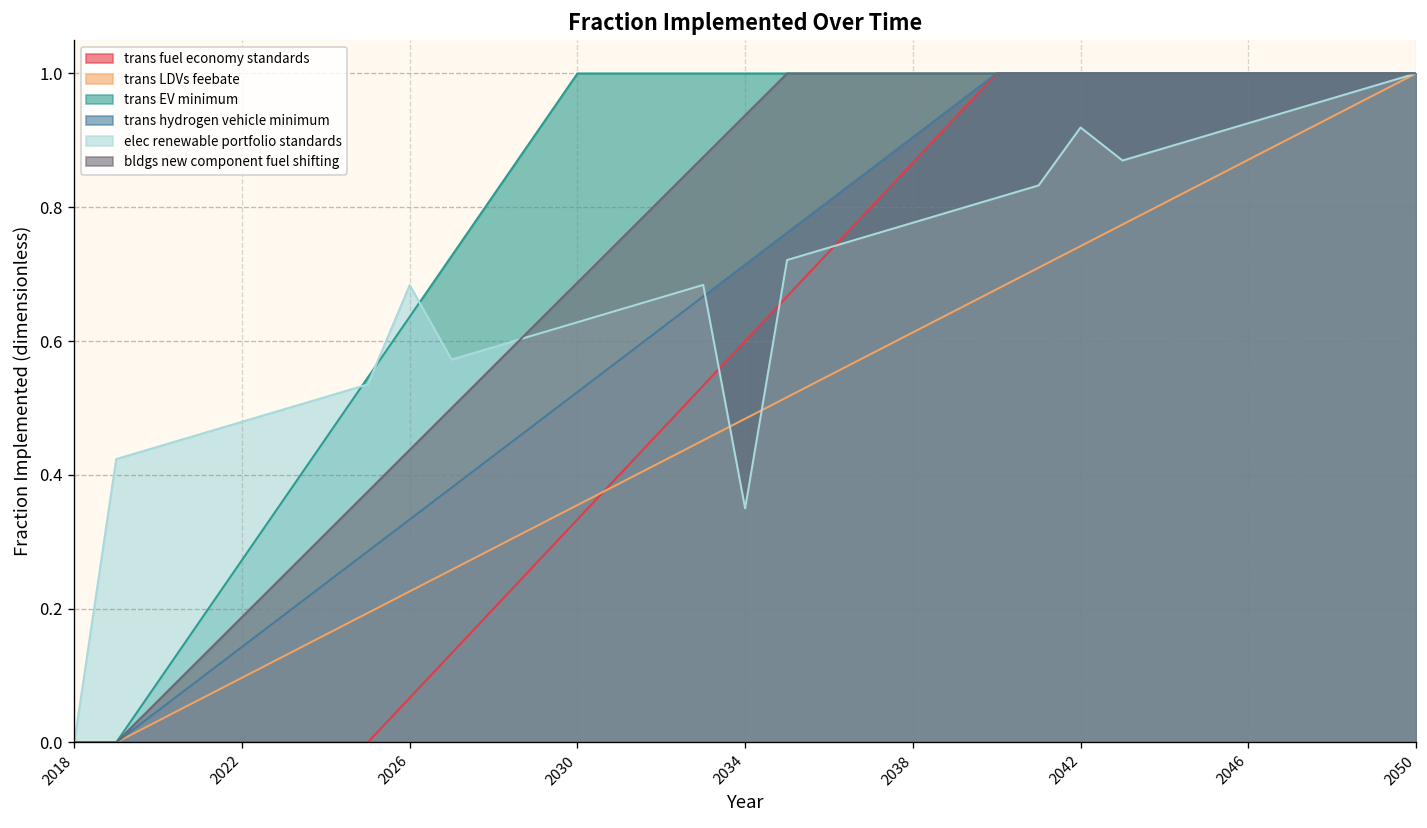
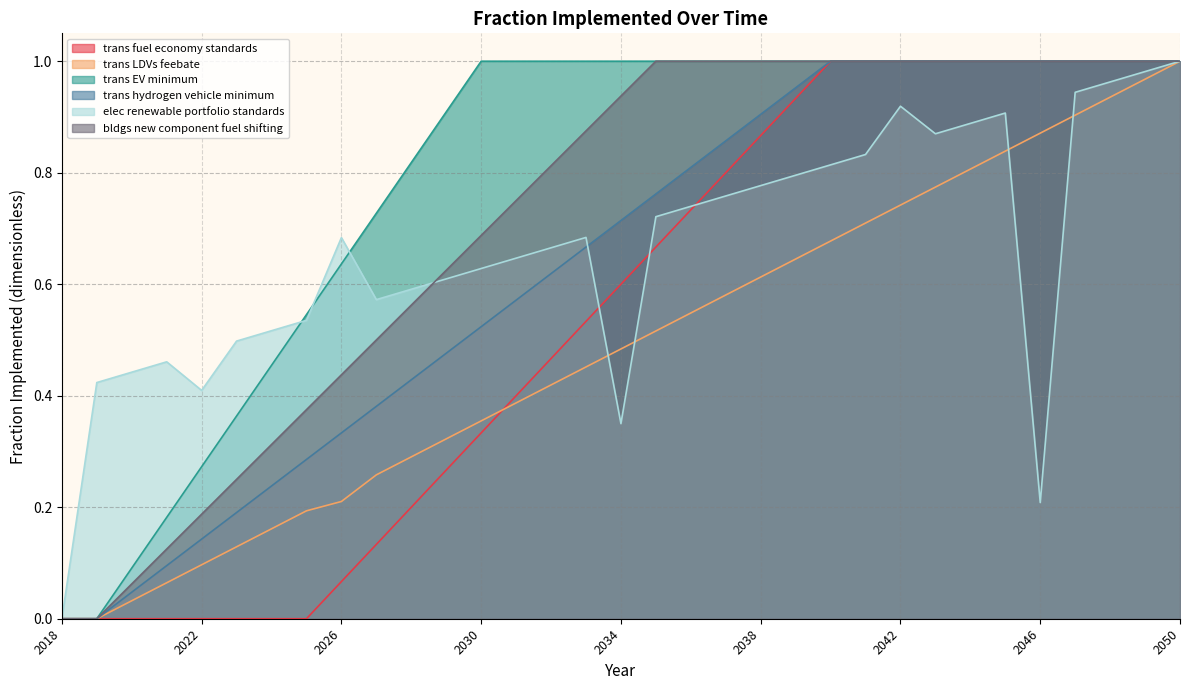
  {
    "trans fuel economy standards": {
      "2022": 0.00,
      "2026": 0.07,
      "2030": 0.33,
      "2034": 0.60,
      "2038": 0.87
    },
    "trans LDVs feebate": {
      "2022": 0.10,
-     "2026": 0.23,
+     "2026": 0.21,
      "2030": 0.35,
      "2034": 0.48,
      "2038": 0.61,
      "2042": 0.74,
      "2046": 0.87
    },
    "elec renewable portfolio standards": {
-     "2022": 0.48,
+     "2022": 0.41,
      "2026": 0.68,
      "2030": 0.63,
      "2034": 0.35,
      "2038": 0.78,
      "2042": 0.92,
-     "2046": 0.93
+     "2046": 0.21
    }
  }
